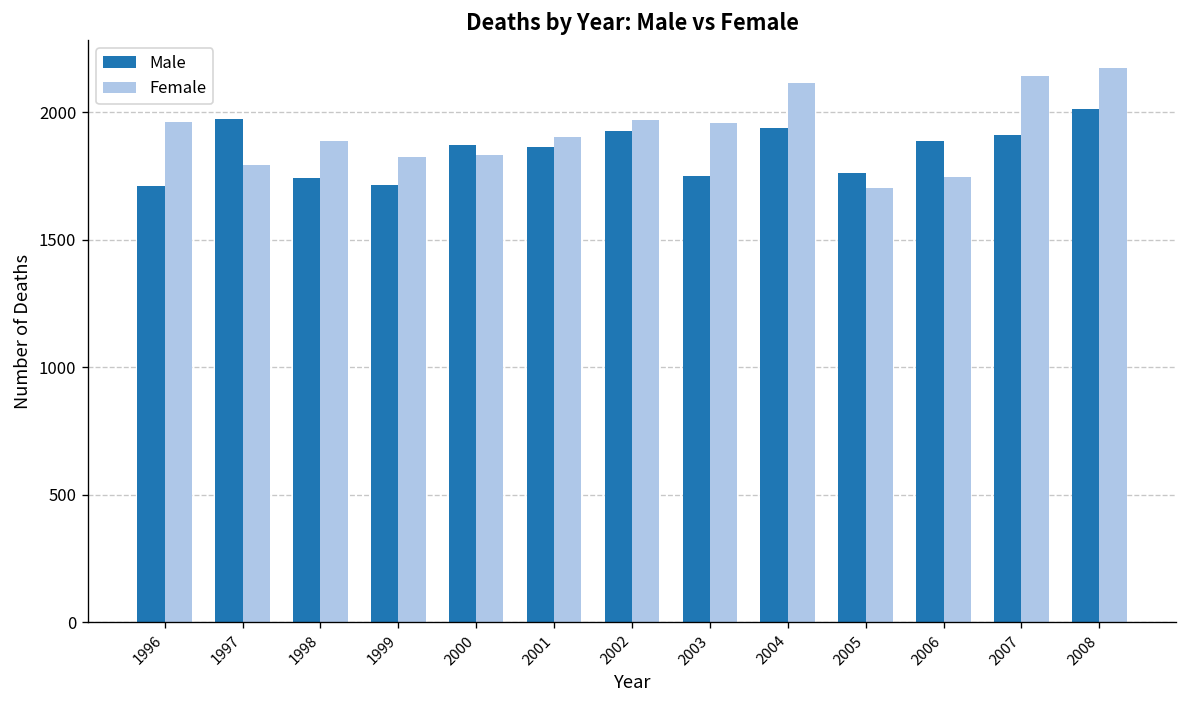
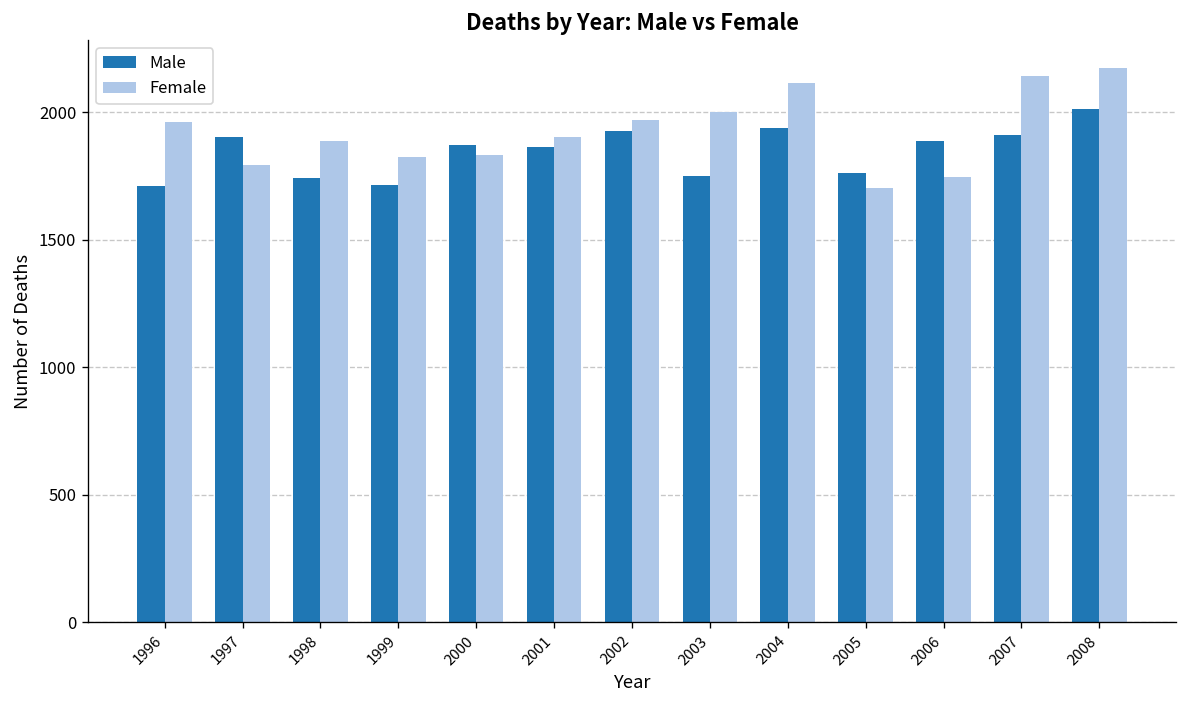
  {
    "Male": {
      "1996": 1710,
-     "1997": 1970,
+     "1997": 1900,
      "1998": 1740,
      "1999": 1710,
      "2000": 1870,
      "2001": 1870,
      "2002": 1930,
      "2003": 1750,
      "2004": 1940,
      "2005": 1760,
      "2006": 1890,
      "2007": 1910,
      "2008": 2010
    },
    "Female": {
      "1996": 1960,
      "1997": 1790,
      "1998": 1890,
      "1999": 1820,
      "2000": 1830,
      "2001": 1900,
      "2002": 1970,
-     "2003": 1960,
+     "2003": 2000,
      "2004": 2120,
      "2005": 1700,
      "2006": 1750,
      "2007": 2140,
      "2008": 2170
    }
  }
